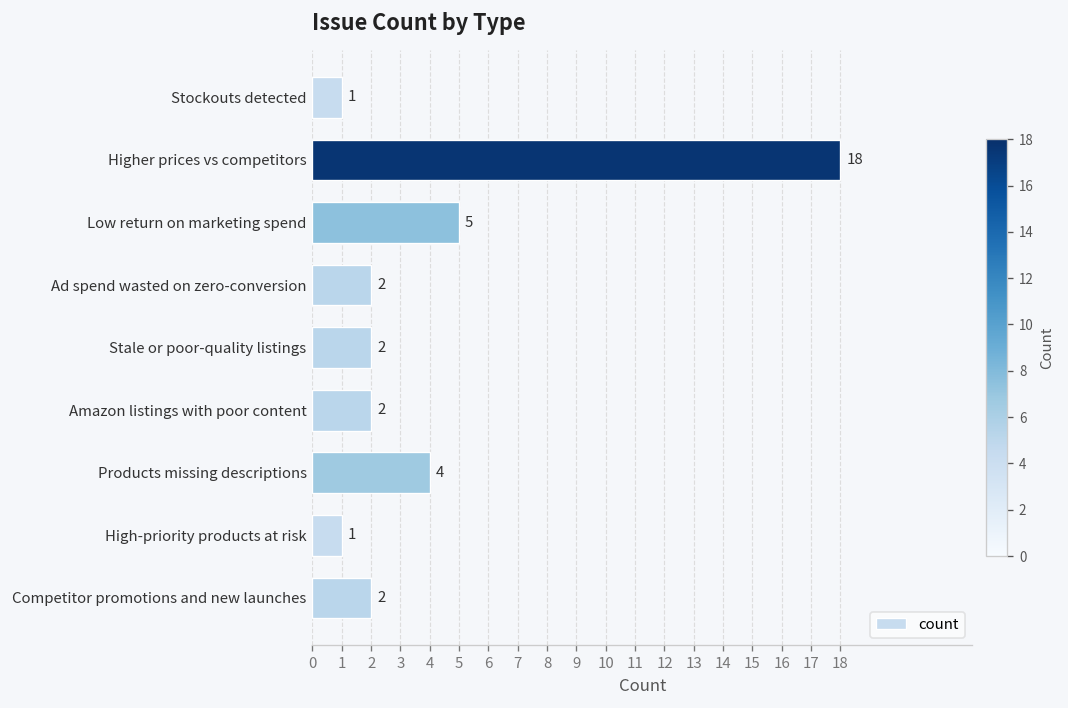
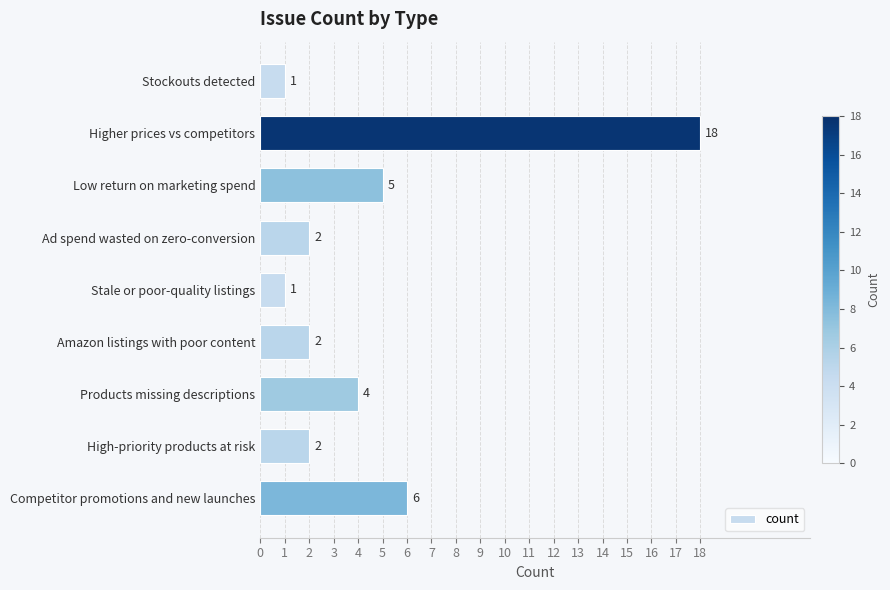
  {
    "Stockouts detected": 1,
    "Higher prices vs competitors": 18,
    "Low return on marketing spend": 5,
    "Ad spend wasted on zero-conversion": 2,
-   "Stale or poor-quality listings": 2,
+   "Stale or poor-quality listings": 1,
    "Amazon listings with poor content": 2,
    "Products missing descriptions": 4,
-   "High-priority products at risk": 1,
-   "Competitor promotions and new launches": 2
+   "High-priority products at risk": 2,
+   "Competitor promotions and new launches": 6
  }
